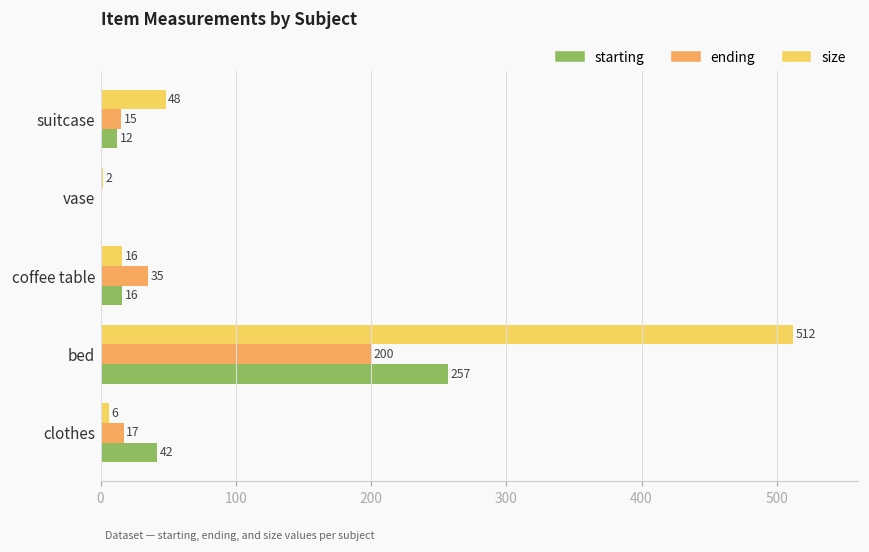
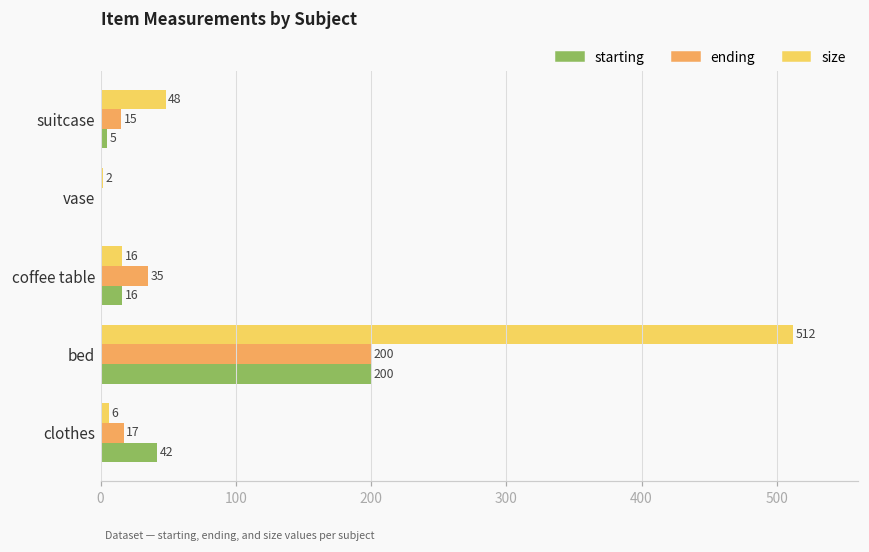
  {
    "starting": {
-     "suitcase": 12,
+     "suitcase": 5,
      "coffee table": 16,
-     "bed": 257,
+     "bed": 200,
      "clothes": 42
    }
  }
